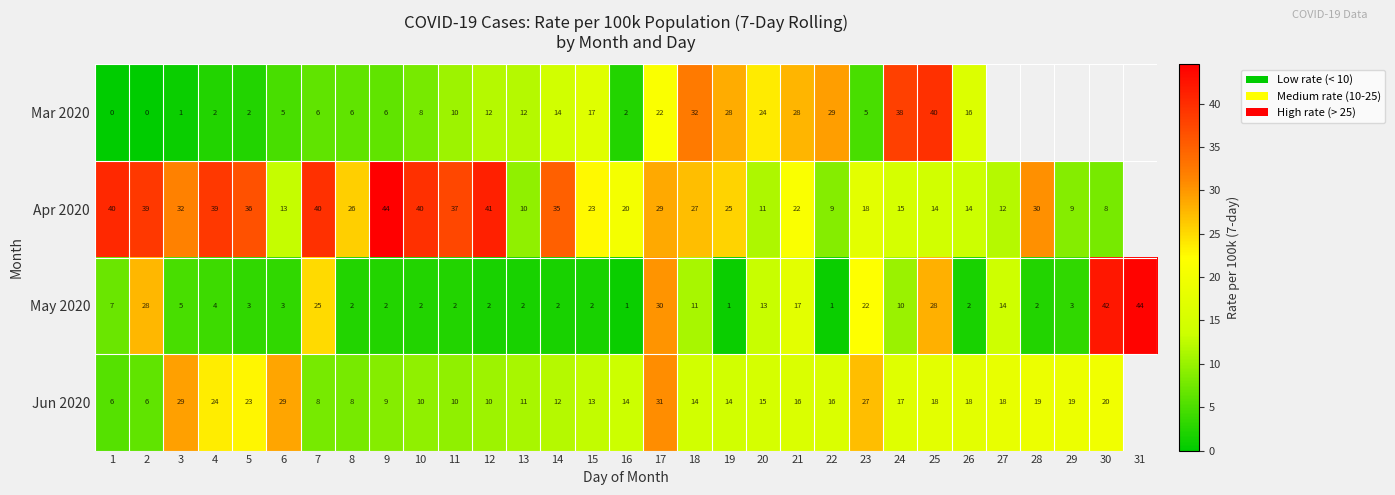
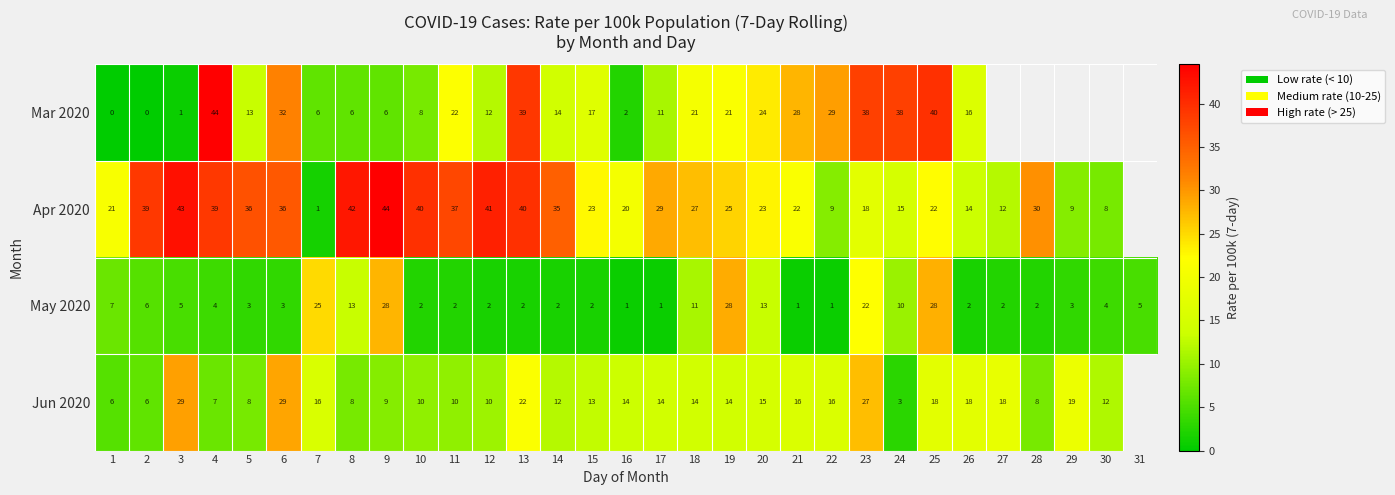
  {
    "Mar 2020": {
      "1": 0,
      "2": 0,
      "3": 1,
-     "4": 2,
-     "5": 2,
-     "6": 5,
+     "4": 44,
+     "5": 13,
+     "6": 32,
      "7": 6,
      "8": 6,
      "9": 6,
      "10": 8,
-     "11": 10,
+     "11": 22,
      "12": 12,
-     "13": 12,
+     "13": 39,
      "14": 14,
      "15": 17,
      "16": 2,
-     "17": 22,
-     "18": 32,
-     "19": 28,
+     "17": 11,
+     "18": 21,
+     "19": 21,
      "20": 24,
      "21": 28,
      "22": 29,
-     "23": 5,
+     "23": 38,
      "24": 38,
      "25": 40,
      "26": 16
    },
    "Apr 2020": {
-     "1": 40,
+     "1": 21,
      "2": 39,
-     "3": 32,
+     "3": 43,
      "4": 39,
      "5": 36,
-     "6": 13,
-     "7": 40,
-     "8": 26,
+     "6": 36,
+     "7": 1,
+     "8": 42,
      "9": 44,
      "10": 40,
      "11": 37,
      "12": 41,
-     "13": 10,
+     "13": 40,
      "14": 35,
      "15": 23,
      "16": 20,
      "17": 29,
      "18": 27,
      "19": 25,
-     "20": 11,
+     "20": 23,
      "21": 22,
      "22": 9,
      "23": 18,
      "24": 15,
-     "25": 14,
+     "25": 22,
      "26": 14,
      "27": 12,
      "28": 30,
      "29": 9,
      "30": 8
    },
    "May 2020": {
      "1": 7,
-     "2": 28,
+     "2": 6,
      "3": 5,
      "4": 4,
      "5": 3,
      "6": 3,
      "7": 25,
-     "8": 2,
-     "9": 2,
+     "8": 13,
+     "9": 28,
      "10": 2,
      "11": 2,
      "12": 2,
      "13": 2,
      "14": 2,
      "15": 2,
      "16": 1,
-     "17": 30,
+     "17": 1,
      "18": 11,
-     "19": 1,
+     "19": 28,
      "20": 13,
-     "21": 17,
+     "21": 1,
      "22": 1,
      "23": 22,
      "24": 10,
      "25": 28,
      "26": 2,
-     "27": 14,
+     "27": 2,
      "28": 2,
      "29": 3,
-     "30": 42,
-     "31": 44
+     "30": 4,
+     "31": 5
    },
    "Jun 2020": {
      "1": 6,
      "2": 6,
      "3": 29,
-     "4": 24,
-     "5": 23,
+     "4": 7,
+     "5": 8,
      "6": 29,
-     "7": 8,
+     "7": 16,
      "8": 8,
      "9": 9,
      "10": 10,
      "11": 10,
      "12": 10,
-     "13": 11,
+     "13": 22,
      "14": 12,
      "15": 13,
      "16": 14,
-     "17": 31,
+     "17": 14,
      "18": 14,
      "19": 14,
      "20": 15,
      "21": 16,
      "22": 16,
      "23": 27,
-     "24": 17,
+     "24": 3,
      "25": 18,
      "26": 18,
      "27": 18,
-     "28": 19,
+     "28": 8,
      "29": 19,
-     "30": 20
+     "30": 12
    }
  }
